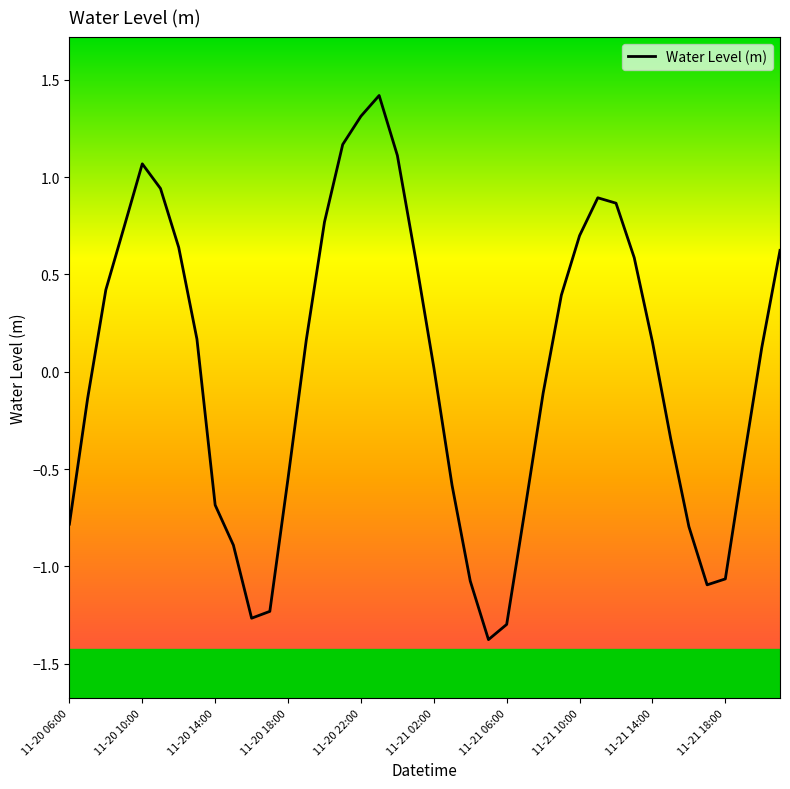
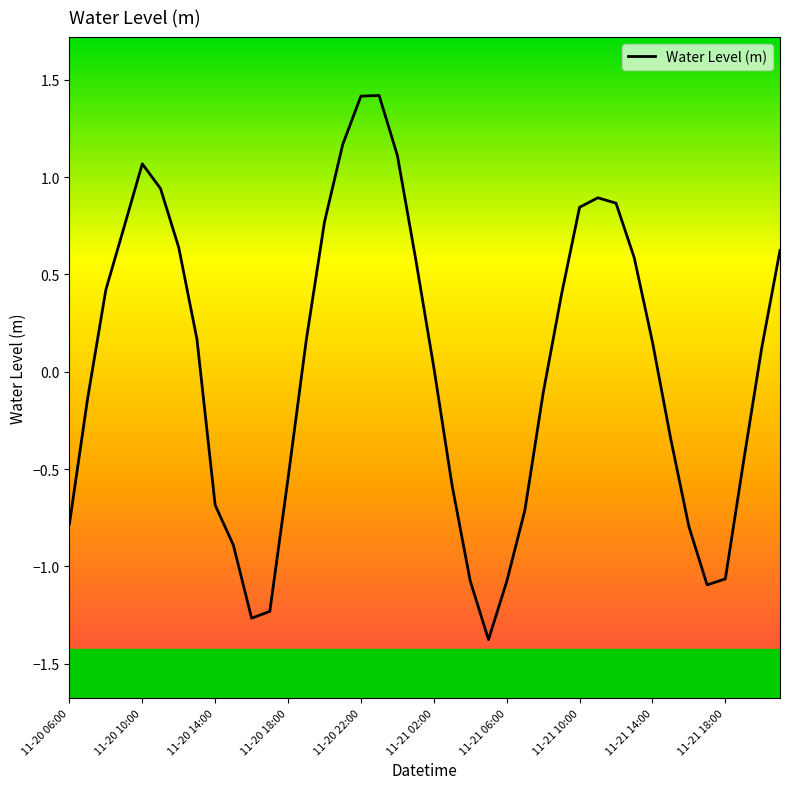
  {
    "11-20 06:00": -0.78,
    "11-20 10:00": 1.07,
    "11-20 14:00": -0.68,
    "11-20 18:00": -0.55,
-   "11-20 22:00": 1.31,
+   "11-20 22:00": 1.42,
    "11-21 02:00": 0.02,
-   "11-21 06:00": -1.30,
-   "11-21 10:00": 0.70,
+   "11-21 06:00": -1.08,
+   "11-21 10:00": 0.85,
    "11-21 14:00": 0.15,
    "11-21 18:00": -1.06
  }
